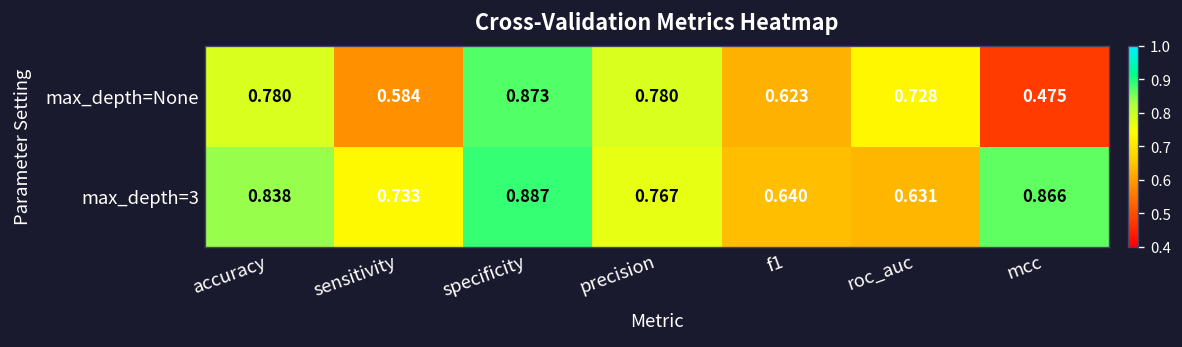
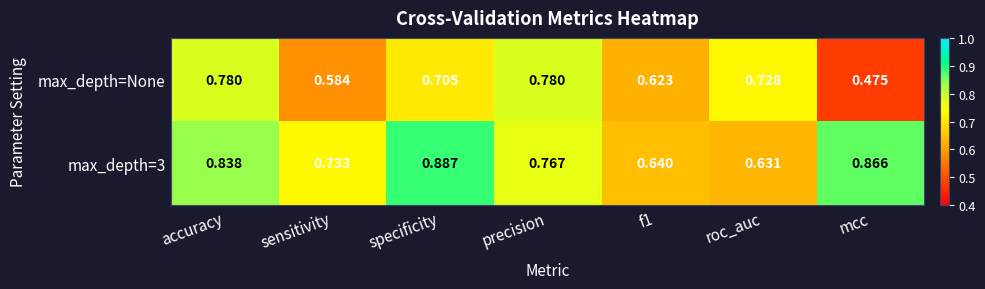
  {
    "max_depth=None": {
      "accuracy": 0.780,
      "sensitivity": 0.584,
-     "specificity": 0.873,
+     "specificity": 0.705,
      "precision": 0.780,
      "f1": 0.623,
      "roc_auc": 0.728,
      "mcc": 0.475
    },
    "max_depth=3": {
      "accuracy": 0.838,
      "sensitivity": 0.733,
      "specificity": 0.887,
      "precision": 0.767,
      "f1": 0.640,
      "roc_auc": 0.631,
      "mcc": 0.866
    }
  }
